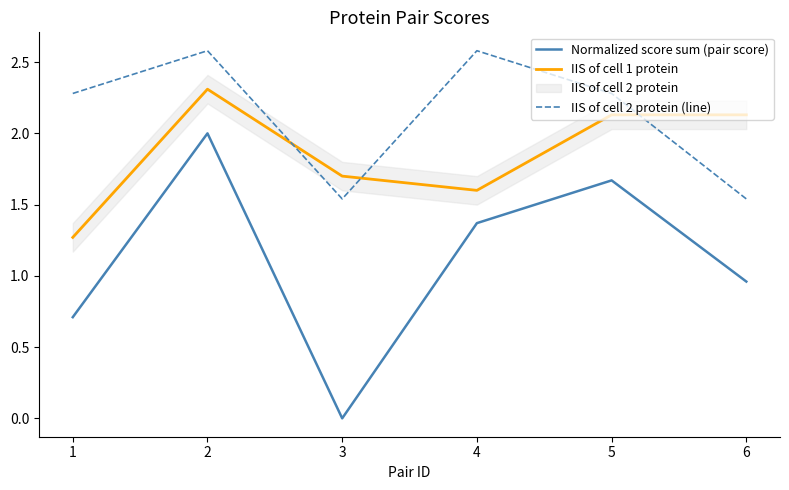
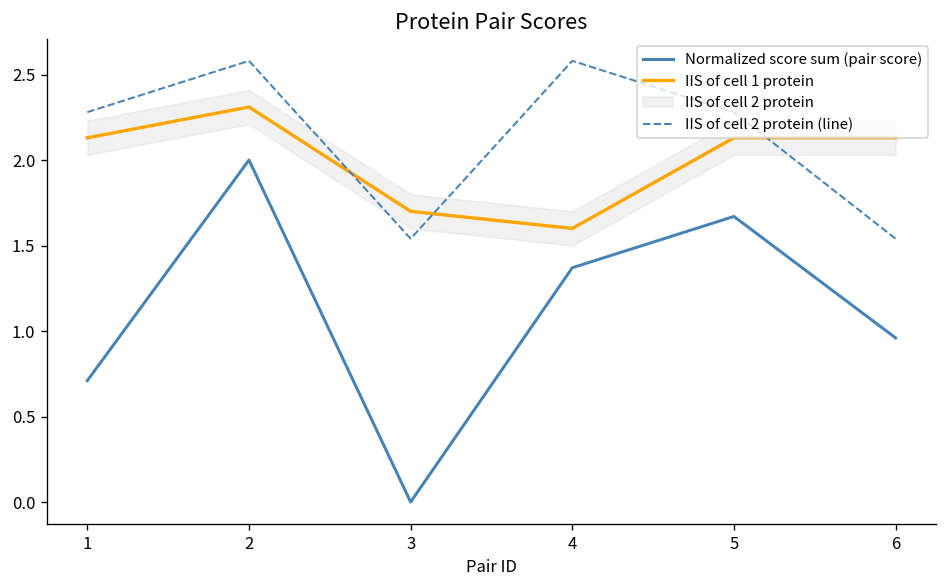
  {
    "IIS of cell 1 protein": {
-     "1": 1.27,
+     "1": 2.13,
      "2": 2.31,
      "3": 1.70,
      "4": 1.60
    }
  }
